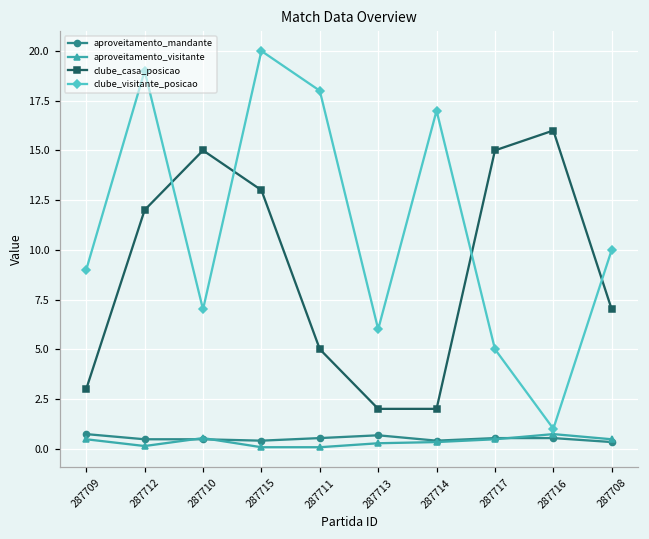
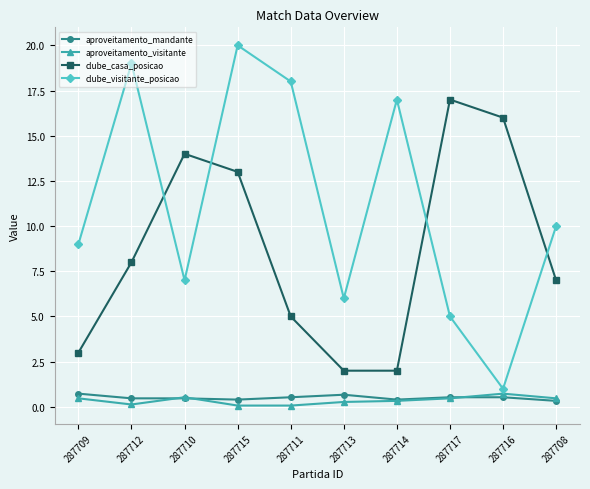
  {
    "clube_casa_posicao": {
      "287709": 3,
-     "287712": 12,
-     "287710": 15,
+     "287712": 8,
+     "287710": 14,
      "287715": 13,
      "287711": 5,
      "287713": 2,
      "287714": 2,
-     "287717": 15,
+     "287717": 17,
      "287716": 16,
      "287708": 7
    }
  }
